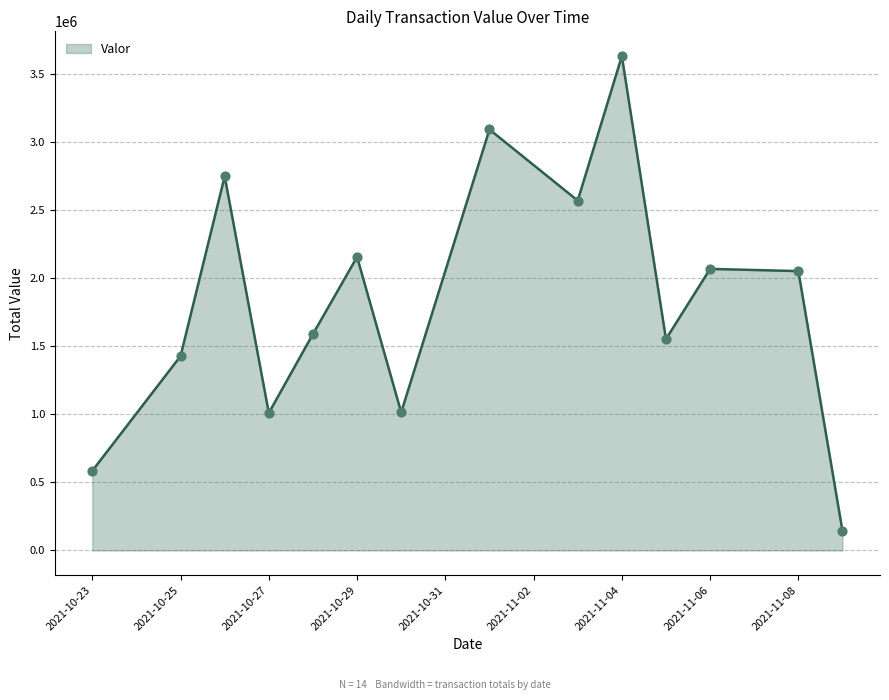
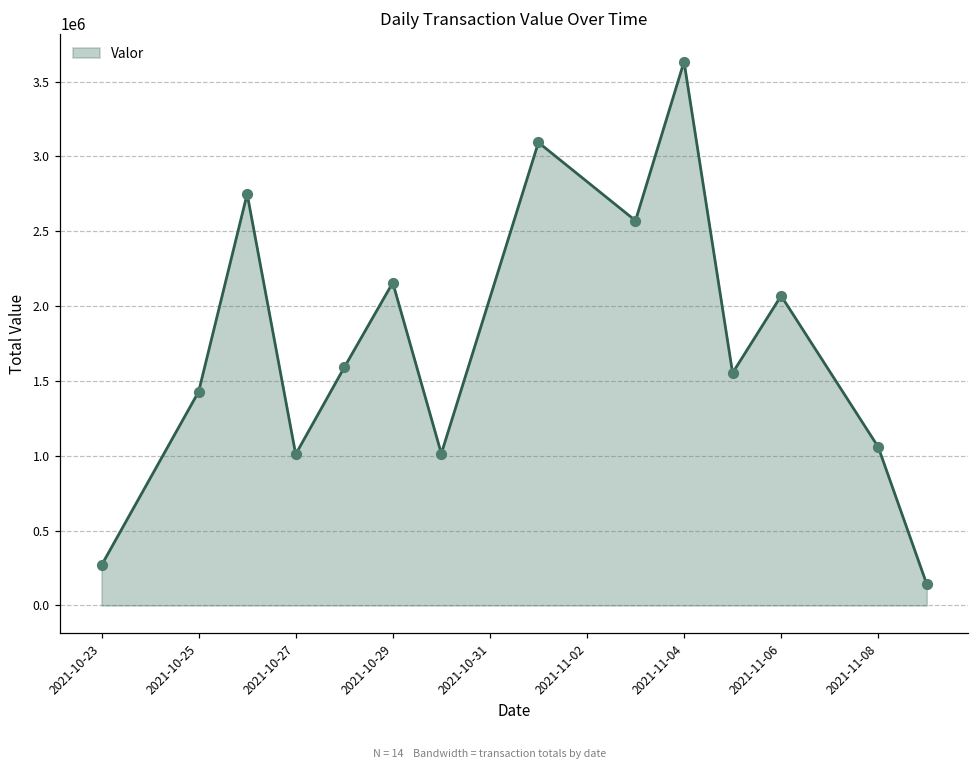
  {
-   "2021-10-23": 590000,
+   "2021-10-23": 270000,
    "2021-10-25": 1430000,
    "2021-10-27": 1010000,
    "2021-10-29": 2160000,
    "2021-11-04": 3630000,
    "2021-11-06": 2070000,
-   "2021-11-08": 2050000
+   "2021-11-08": 1060000
  }
